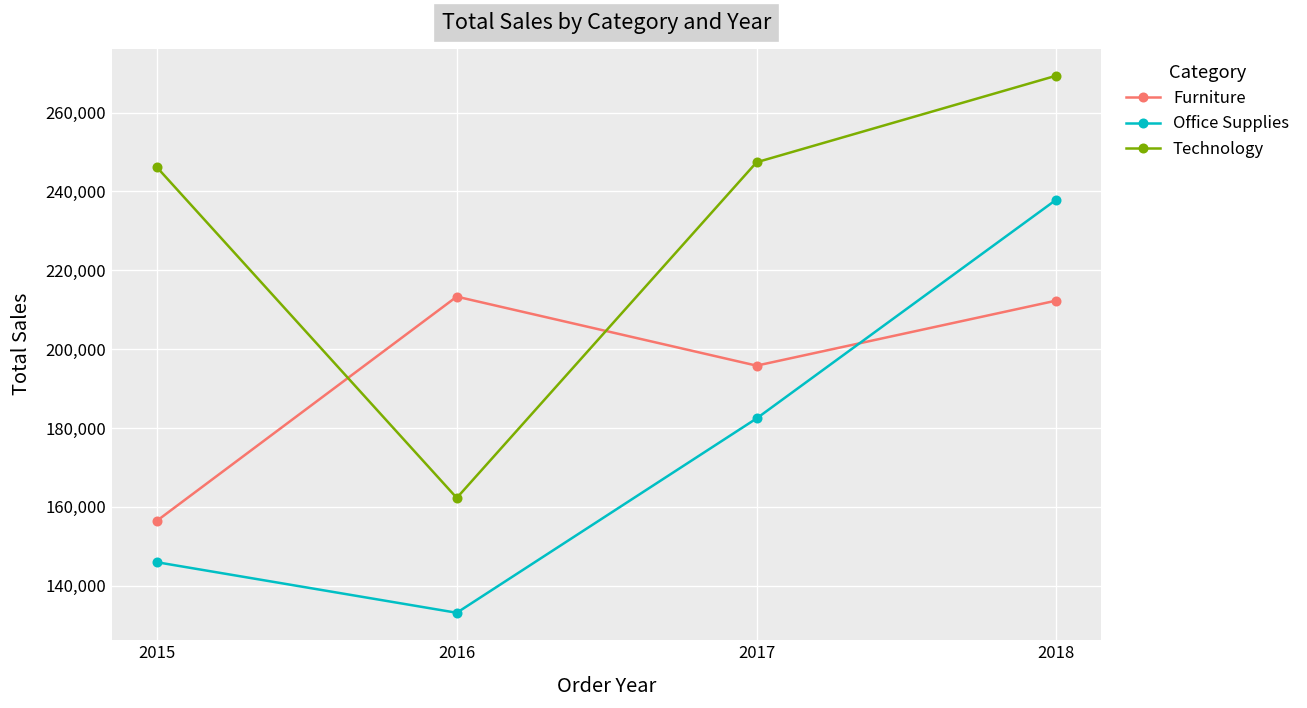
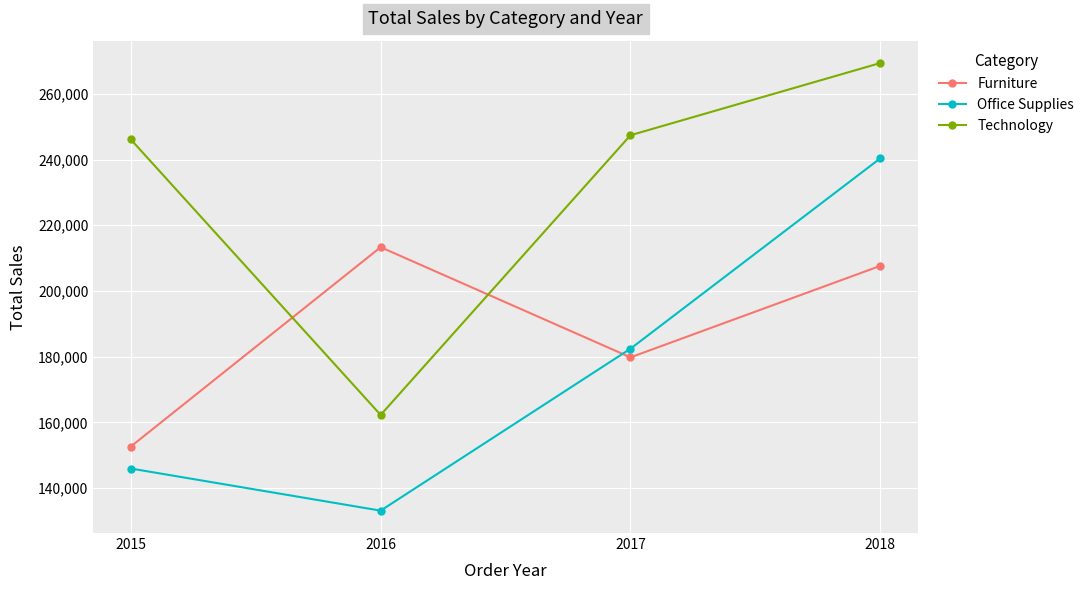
  {
    "Furniture": {
-     "2015": "156,000",
+     "2015": "153,000",
      "2016": "213,000",
-     "2017": "196,000",
-     "2018": "212,000"
+     "2017": "180,000",
+     "2018": "208,000"
    },
    "Office Supplies": {
      "2015": "146,000",
      "2016": "133,000",
      "2017": "182,000",
-     "2018": "238,000"
+     "2018": "240,000"
    },
    "Technology": {
      "2015": "246,000",
      "2016": "162,000",
      "2017": "247,000",
      "2018": "269,000"
    }
  }
